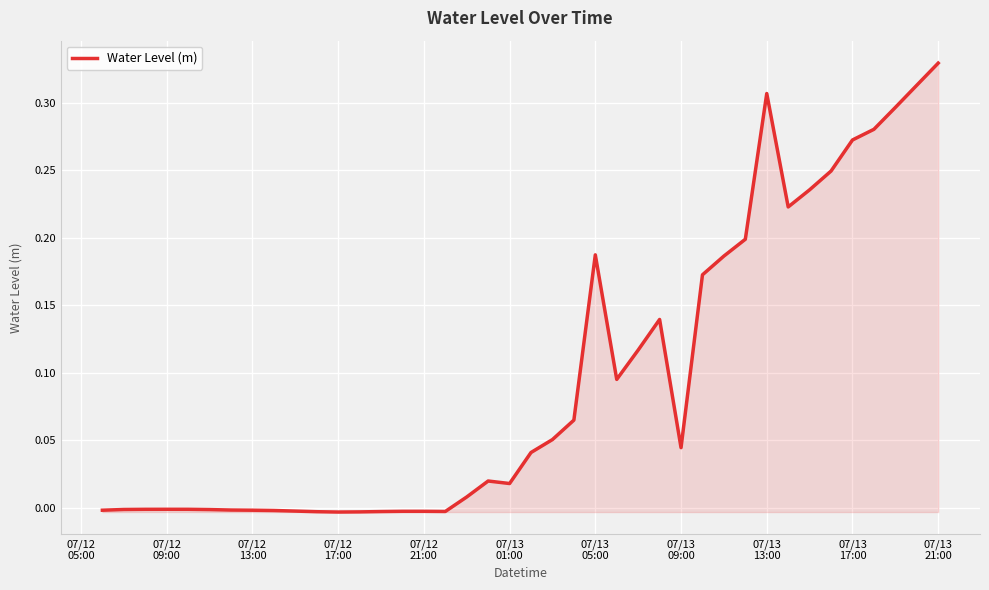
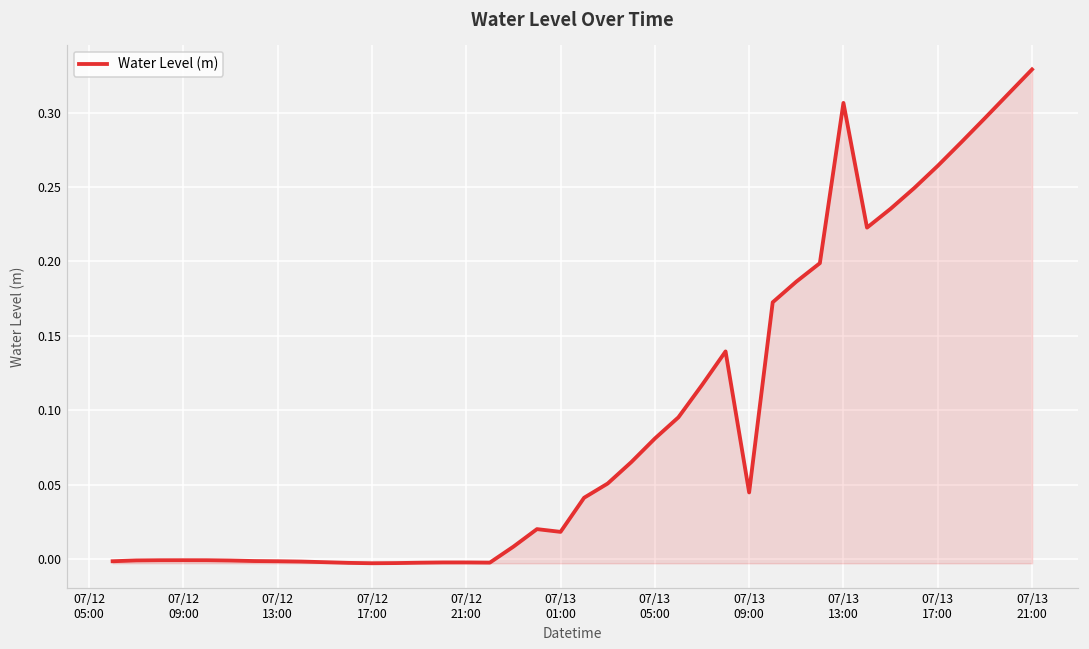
  {
    "07/12 09:00": -0.001,
    "07/12 13:00": -0.002,
    "07/12 17:00": -0.003,
    "07/12 21:00": -0.002,
    "07/13 01:00": 0.018,
-   "07/13 05:00": 0.187,
+   "07/13 05:00": 0.081,
    "07/13 09:00": 0.045,
    "07/13 13:00": 0.307,
-   "07/13 17:00": 0.272,
+   "07/13 17:00": 0.264,
    "07/13 21:00": 0.329
  }
